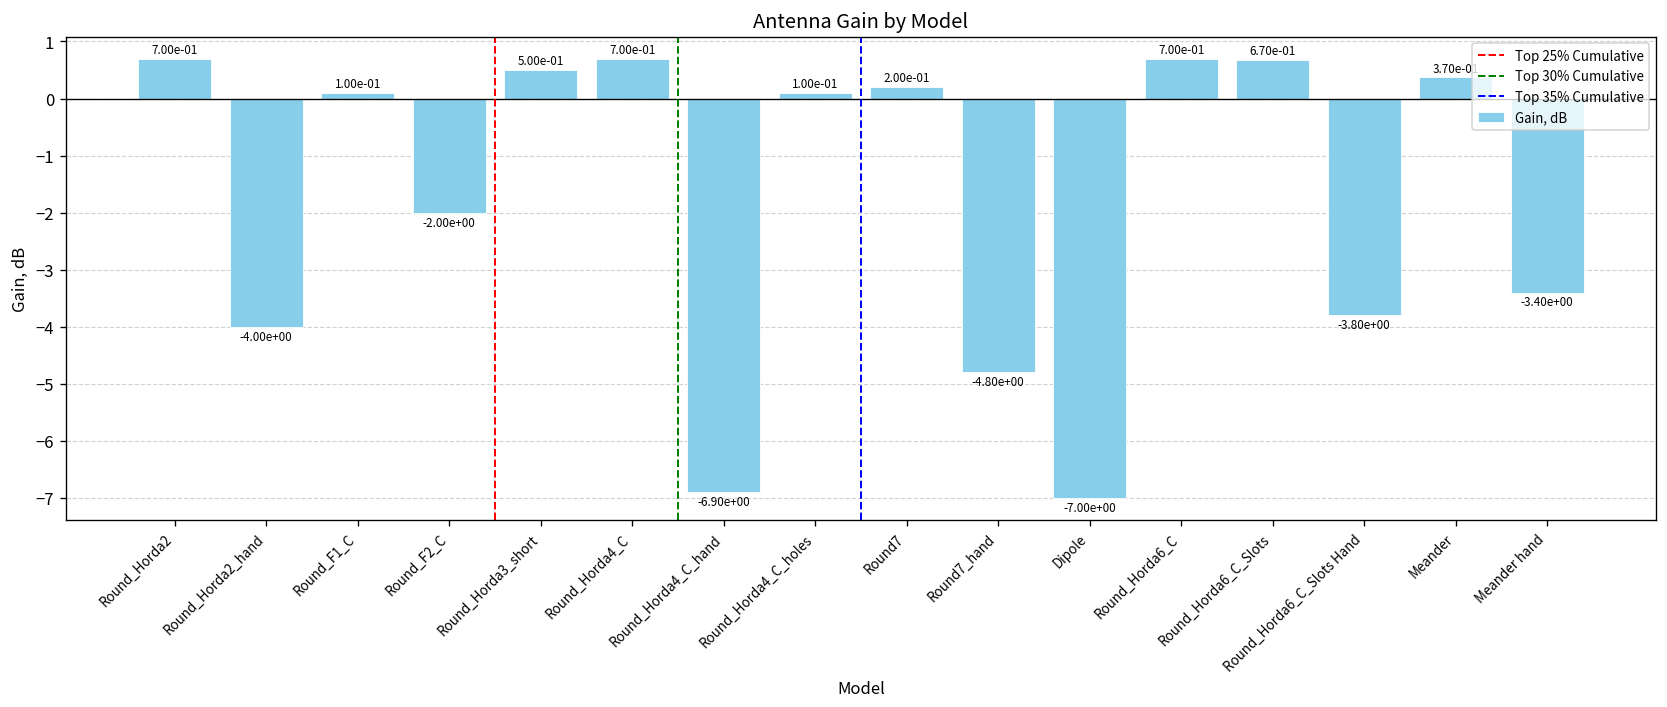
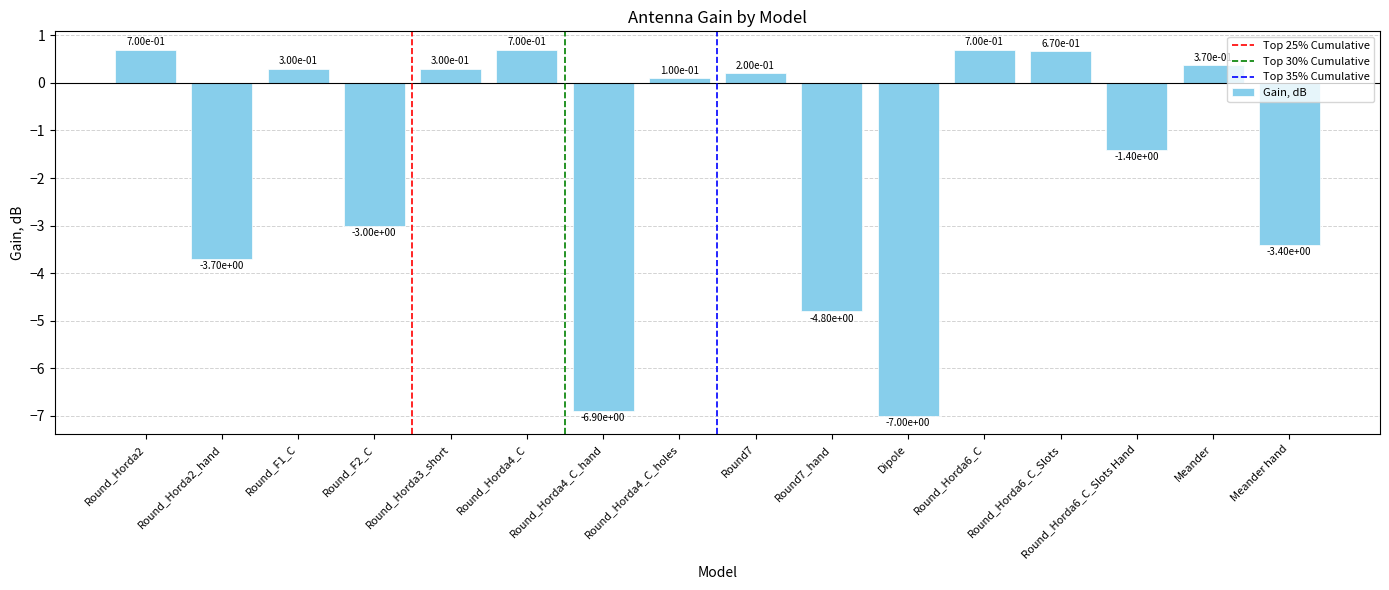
  {
    "Round_Horda2": "7.00e-01",
-   "Round_Horda2_hand": "-4.00e+00",
-   "Round_F1_C": "1.00e-01",
-   "Round_F2_C": "-2.00e+00",
-   "Round_Horda3_short": "5.00e-01",
+   "Round_Horda2_hand": "-3.70e+00",
+   "Round_F1_C": "3.00e-01",
+   "Round_F2_C": "-3.00e+00",
+   "Round_Horda3_short": "3.00e-01",
    "Round_Horda4_C": "7.00e-01",
    "Round_Horda4_C_hand": "-6.90e+00",
    "Round_Horda4_C_holes": "1.00e-01",
    "Round7": "2.00e-01",
    "Round7_hand": "-4.80e+00",
    "Dipole": "-7.00e+00",
    "Round_Horda6_C": "7.00e-01",
    "Round_Horda6_C_Slots": "6.70e-01",
-   "Round_Horda6_C_Slots Hand": "-3.80e+00",
+   "Round_Horda6_C_Slots Hand": "-1.40e+00",
    "Meander hand": "-3.40e+00"
  }
